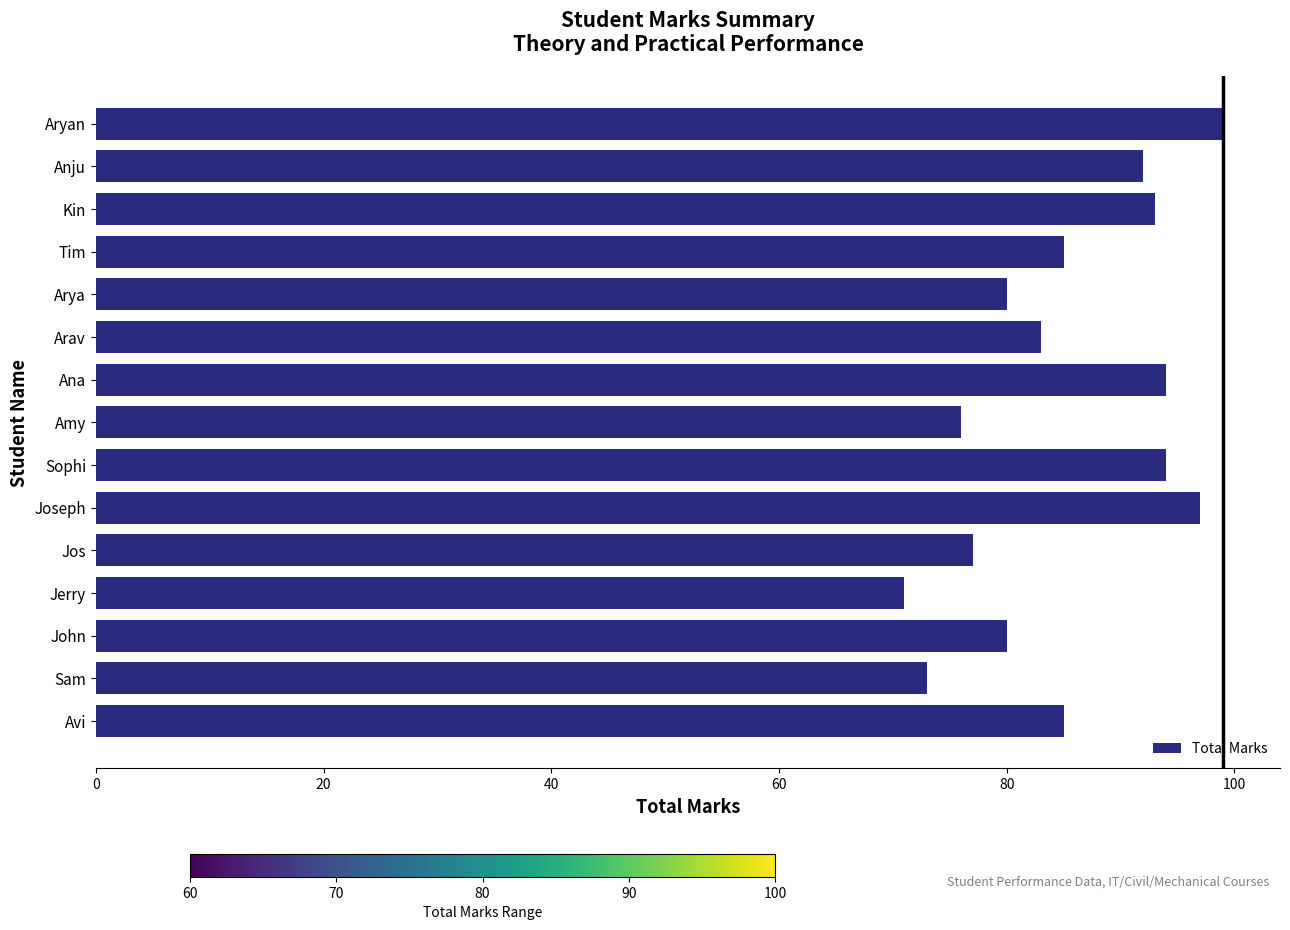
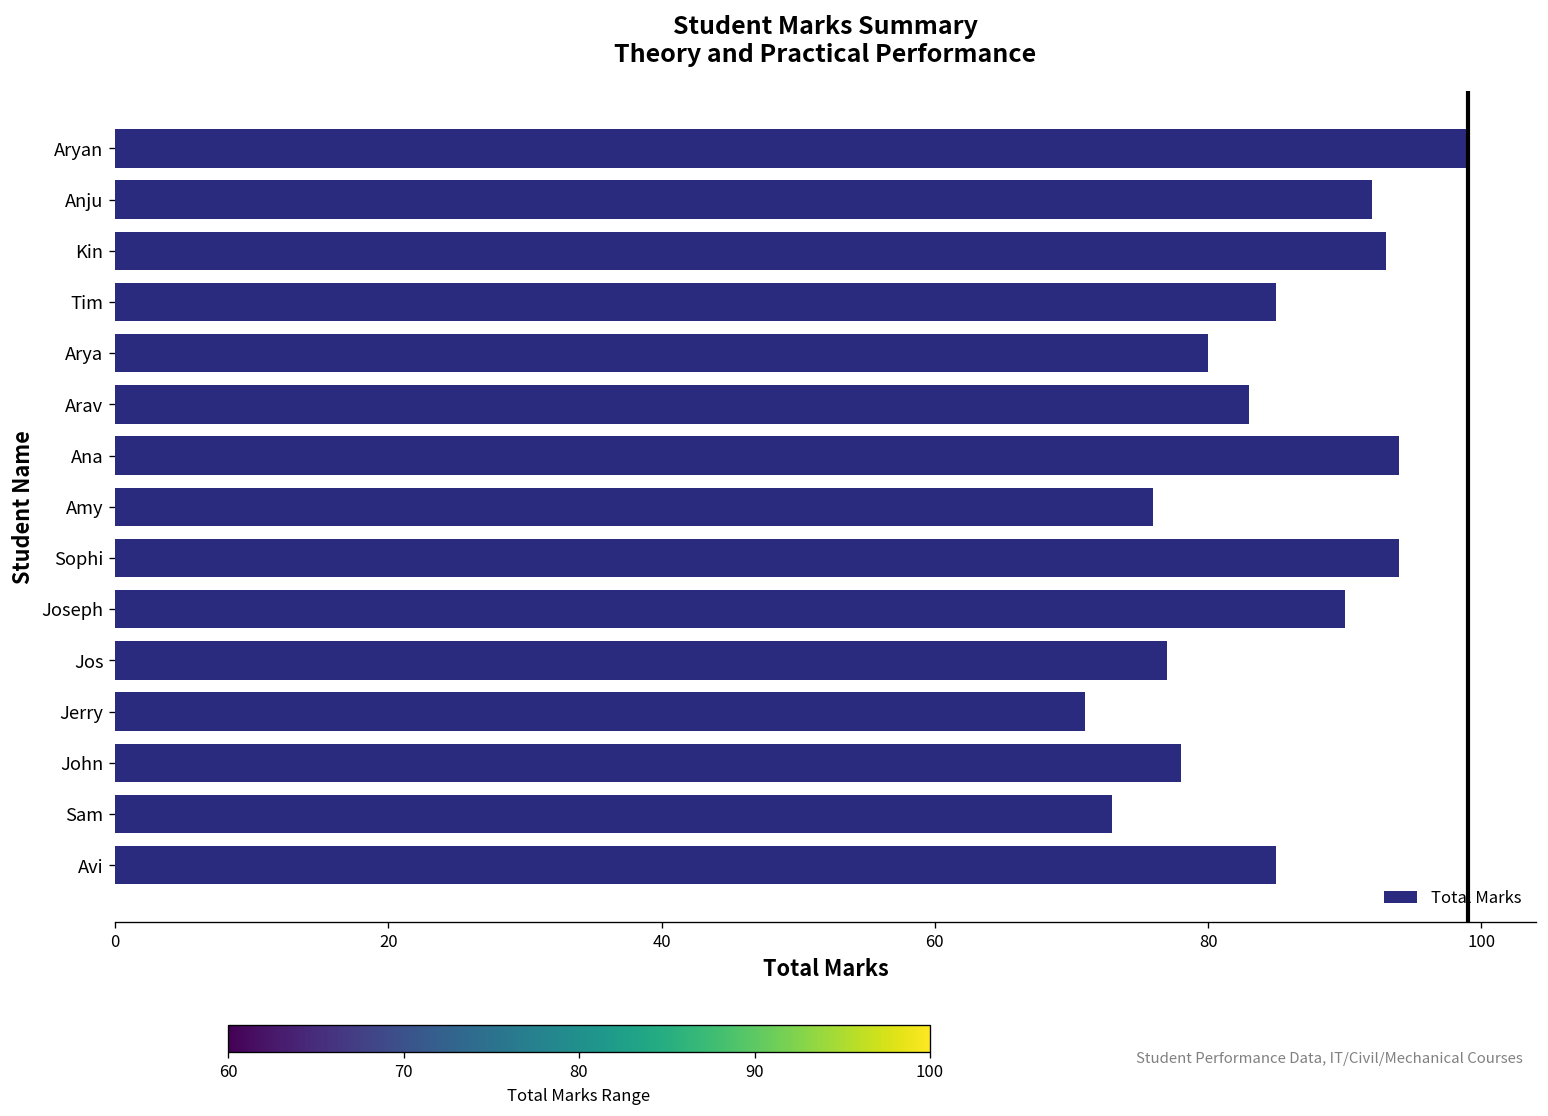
  {
    "Aryan": 99,
    "Anju": 92,
    "Kin": 93,
    "Tim": 85,
    "Arya": 80,
    "Arav": 83,
    "Ana": 94,
    "Amy": 76,
    "Sophi": 94,
-   "Joseph": 97,
+   "Joseph": 90,
    "Jos": 77,
    "Jerry": 71,
-   "John": 80,
+   "John": 78,
    "Sam": 73,
    "Avi": 85
  }
